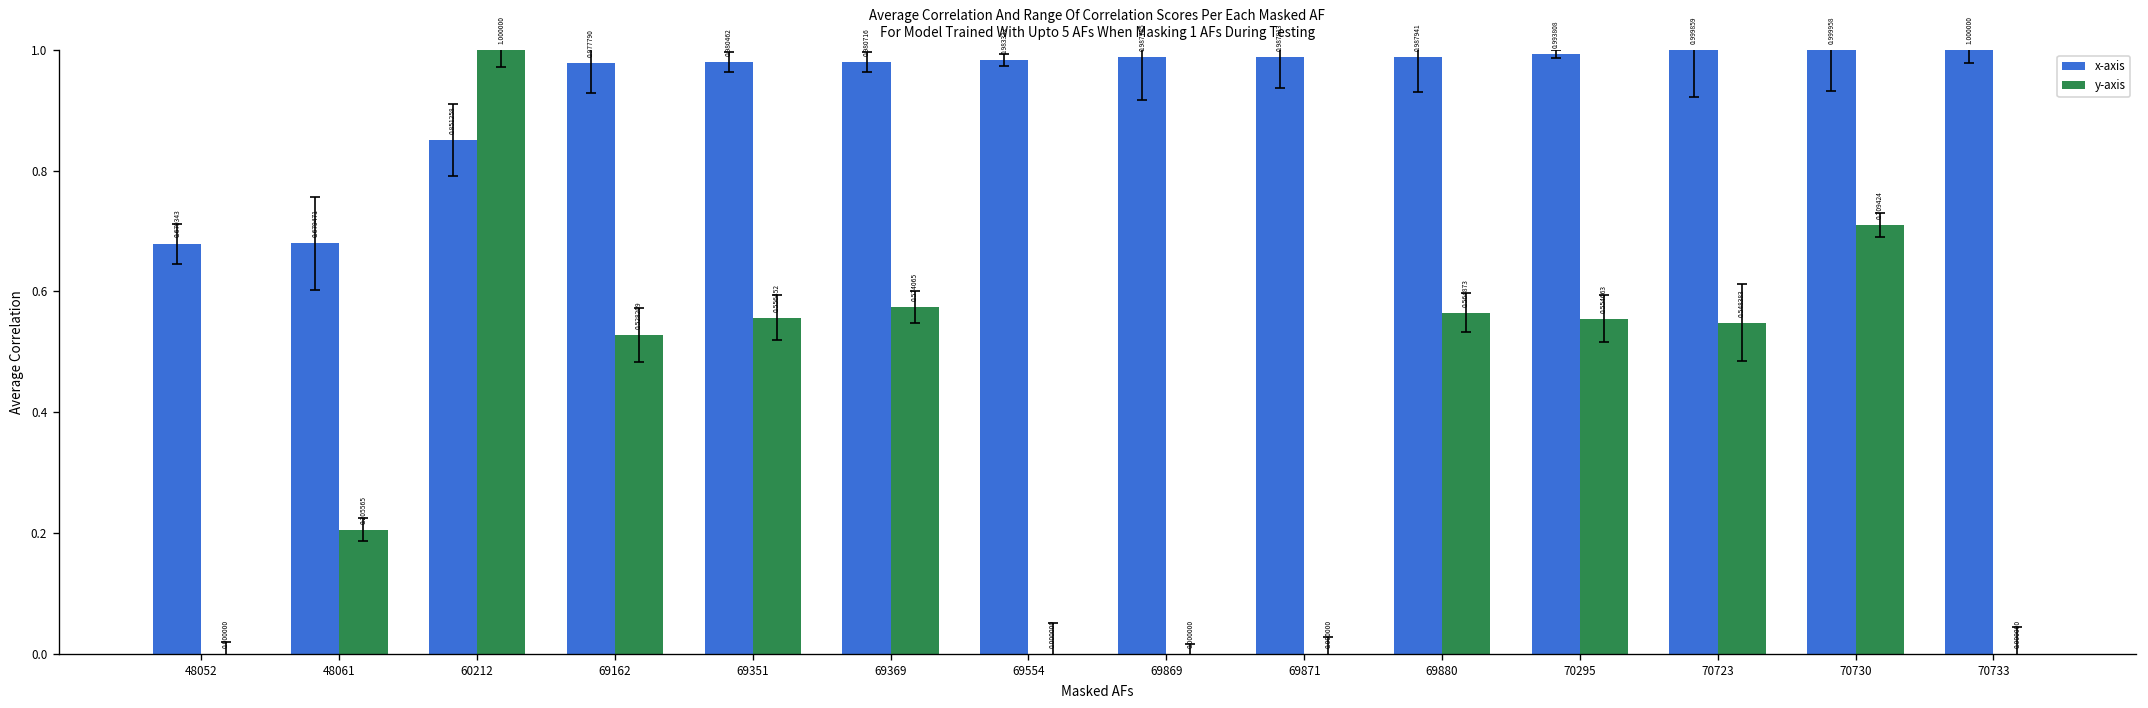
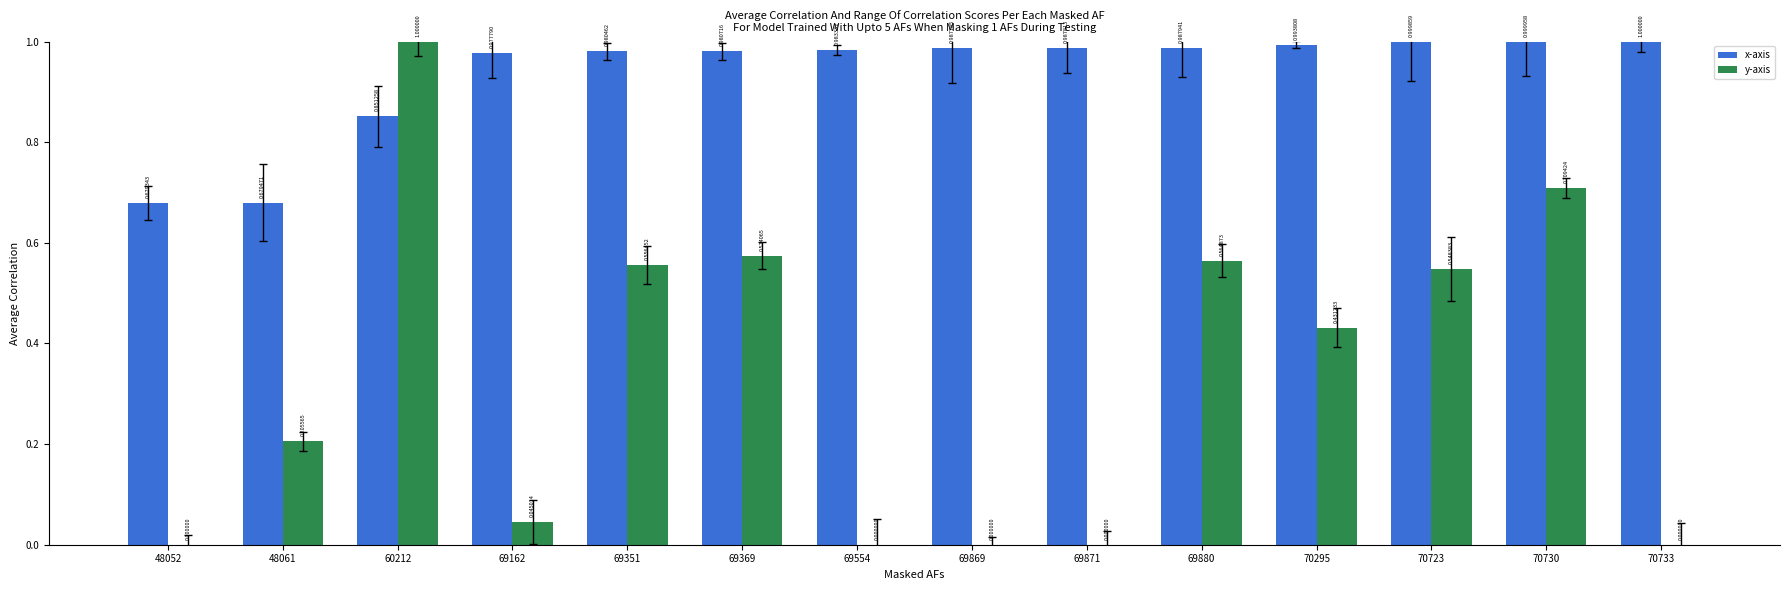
  {
    "y-axis": {
-     "69162": 0.528209,
-     "70295": 0.554663,
+     "69162": 0.045014,
+     "70295": 0.431233,
      "70723": 0.548383
    }
  }
